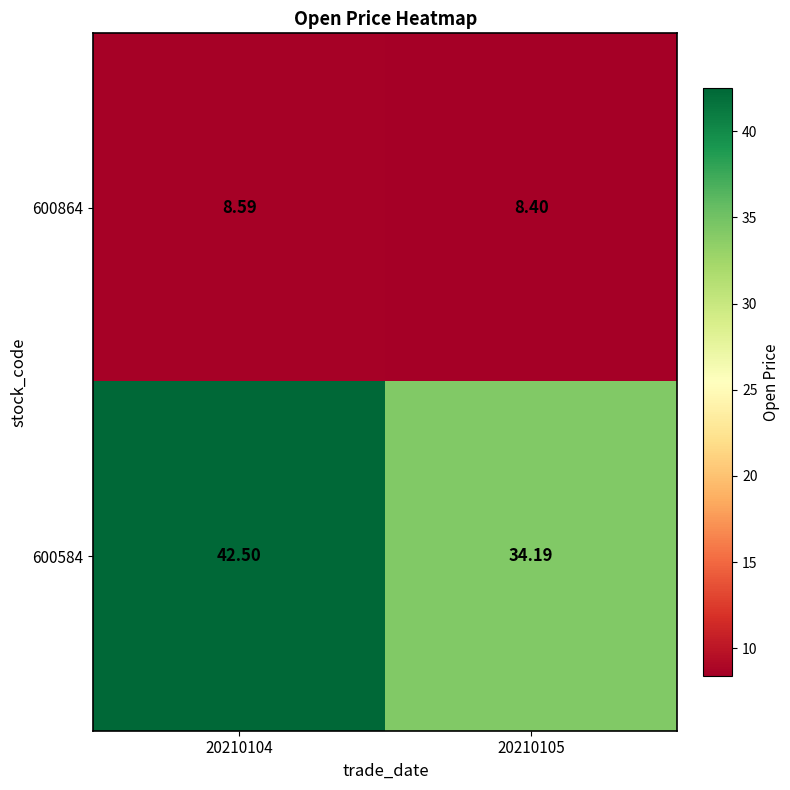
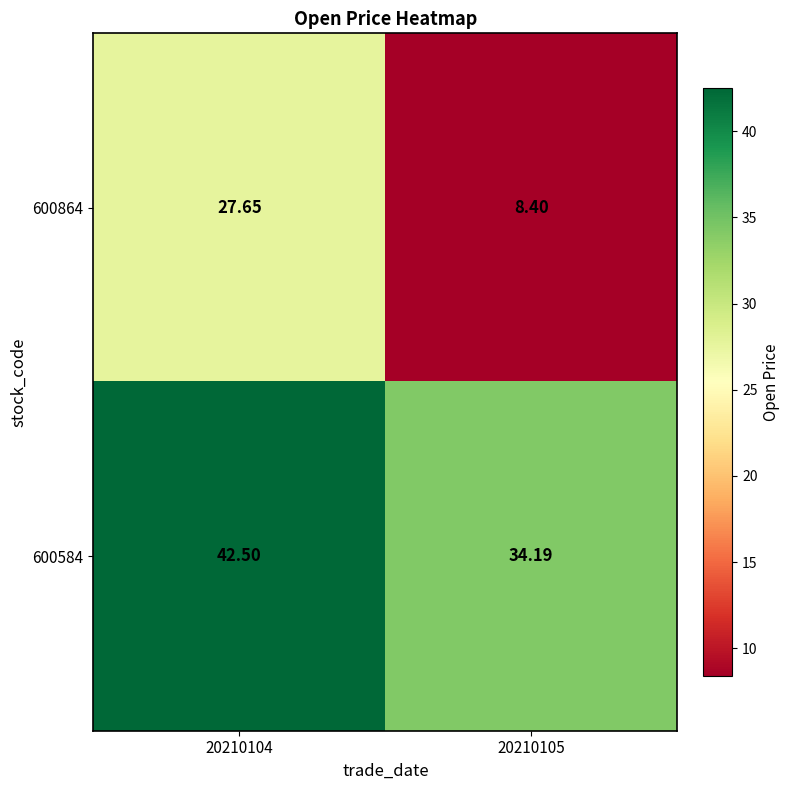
  {
    "600864": {
-     "20210104": 8.59,
+     "20210104": 27.65,
      "20210105": 8.40
    },
    "600584": {
      "20210104": 42.50,
      "20210105": 34.19
    }
  }
